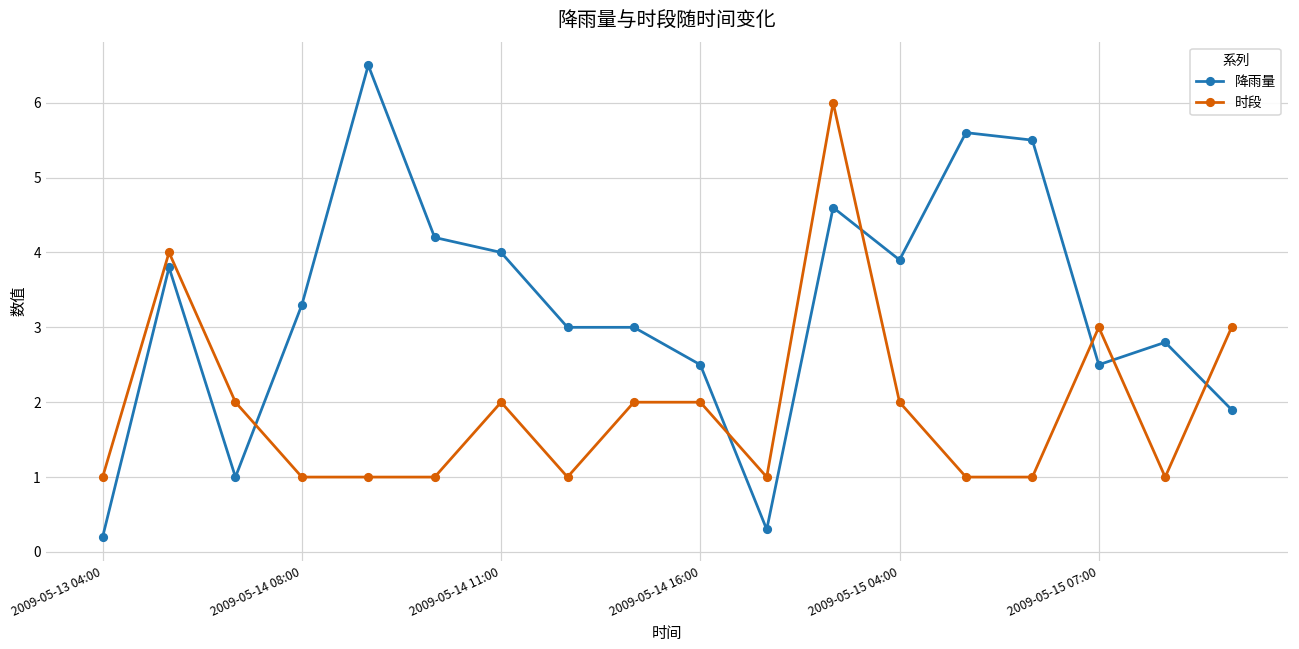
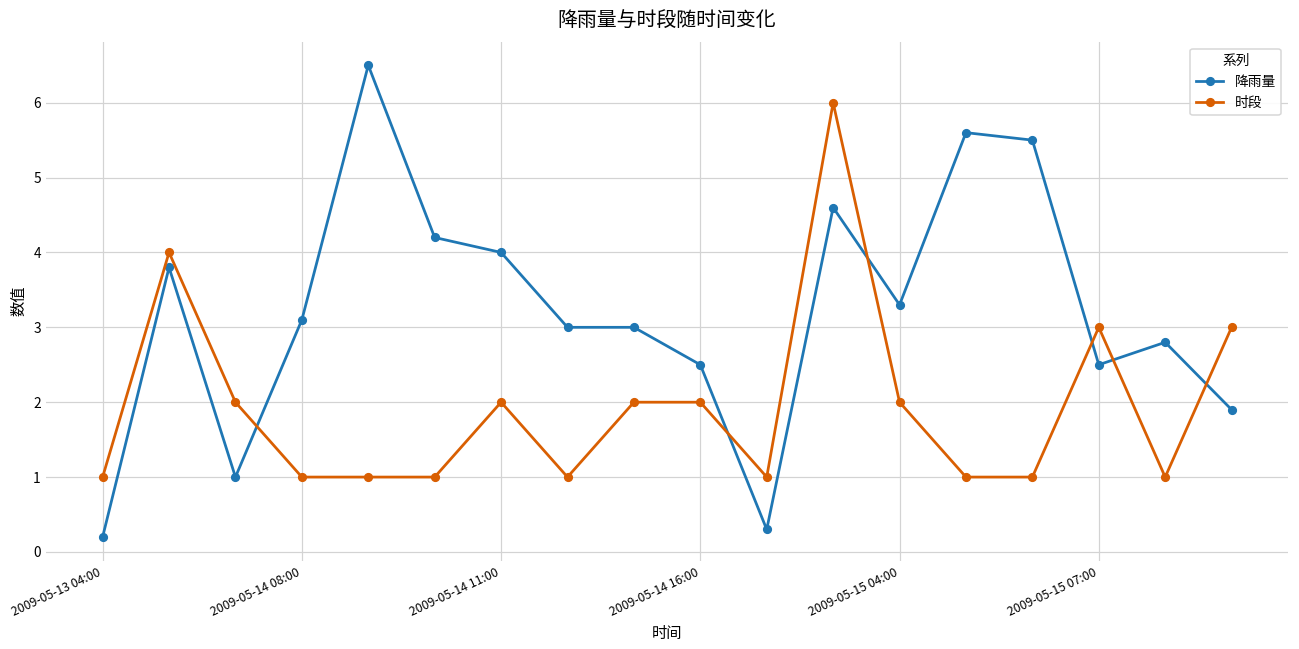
  {
    "降雨量": {
      "2009-05-13 04:00": 0.2,
-     "2009-05-14 08:00": 3.3,
+     "2009-05-14 08:00": 3.1,
      "2009-05-14 11:00": 4.0,
      "2009-05-14 16:00": 2.5,
-     "2009-05-15 04:00": 3.9,
+     "2009-05-15 04:00": 3.3,
      "2009-05-15 07:00": 2.5
    },
    "时段": {
      "2009-05-13 04:00": 1.0,
      "2009-05-14 08:00": 1.0,
      "2009-05-14 11:00": 2.0,
      "2009-05-14 16:00": 2.0,
      "2009-05-15 04:00": 2.0,
      "2009-05-15 07:00": 3.0
    }
  }
